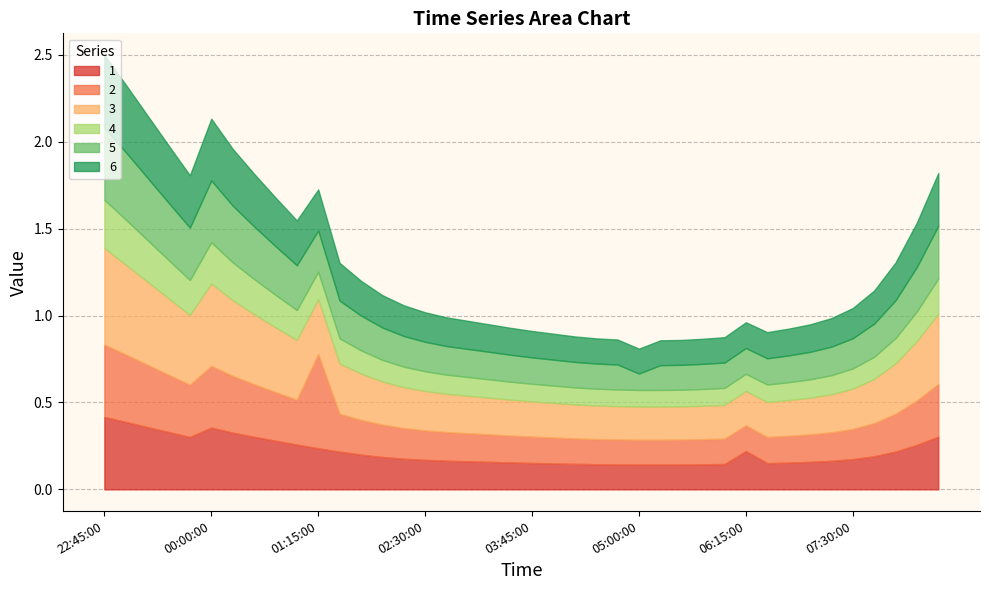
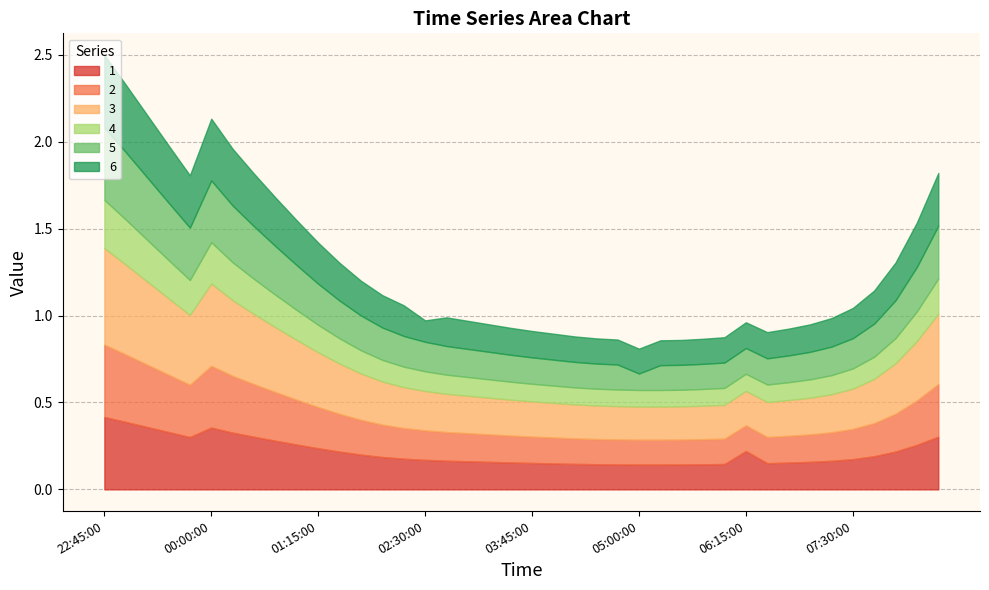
  {
    "1": {
      "22:45:00": 0.42,
      "00:00:00": 0.36,
      "01:15:00": 0.24,
      "02:30:00": 0.17,
      "03:45:00": 0.15,
      "05:00:00": 0.14,
      "06:15:00": 0.22,
      "07:30:00": 0.17
    },
    "2": {
      "22:45:00": 0.42,
      "00:00:00": 0.36,
-     "01:15:00": 0.54,
+     "01:15:00": 0.24,
      "02:30:00": 0.17,
      "03:45:00": 0.15,
      "05:00:00": 0.14,
      "06:15:00": 0.15,
      "07:30:00": 0.17
    },
    "3": {
      "22:45:00": 0.56,
      "00:00:00": 0.47,
      "01:15:00": 0.32,
      "02:30:00": 0.23,
      "03:45:00": 0.20,
      "05:00:00": 0.19,
      "06:15:00": 0.20,
      "07:30:00": 0.23
    },
    "4": {
      "22:45:00": 0.28,
      "00:00:00": 0.24,
      "01:15:00": 0.16,
      "02:30:00": 0.11,
      "03:45:00": 0.10,
      "05:00:00": 0.10,
      "06:15:00": 0.10,
      "07:30:00": 0.12
    },
    "5": {
      "00:00:00": 0.36,
      "01:15:00": 0.24,
      "02:30:00": 0.17,
      "03:45:00": 0.15,
      "05:00:00": 0.09,
      "06:15:00": 0.15,
      "07:30:00": 0.17
    },
    "6": {
      "00:00:00": 0.36,
      "01:15:00": 0.24,
-     "02:30:00": 0.17,
+     "02:30:00": 0.12,
      "03:45:00": 0.15,
      "05:00:00": 0.14,
      "06:15:00": 0.15,
      "07:30:00": 0.17
    }
  }
